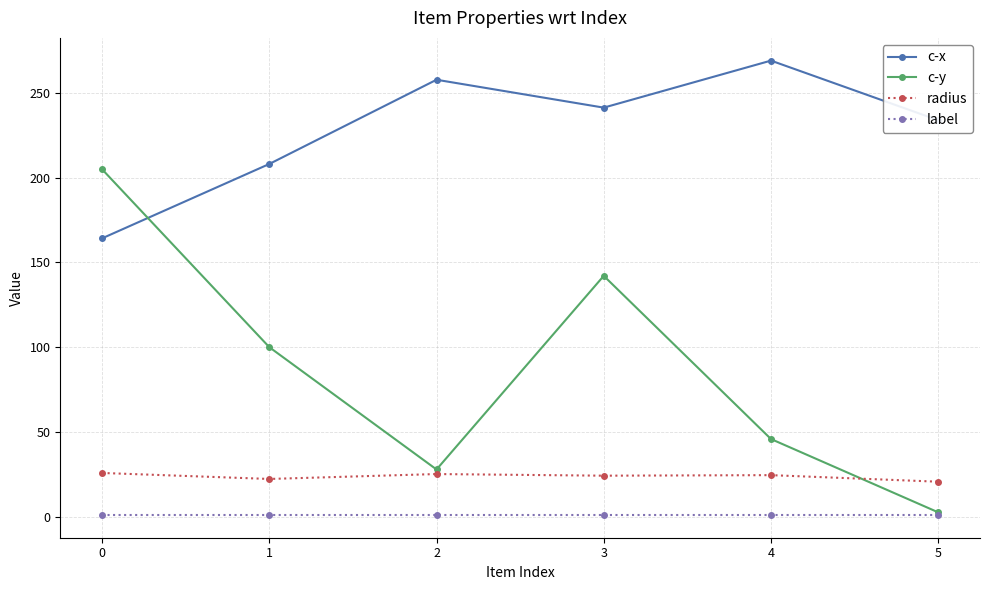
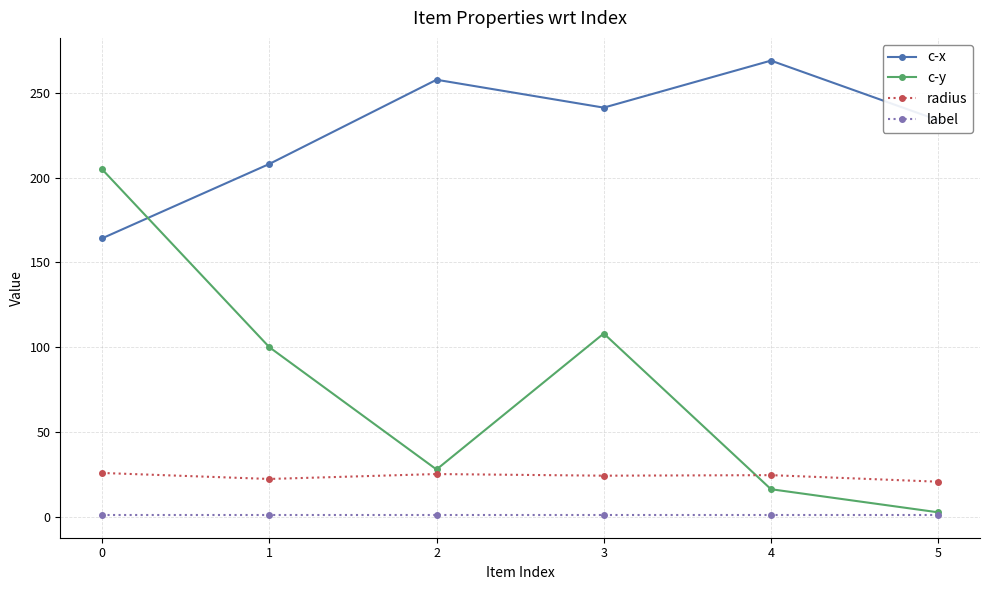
  {
    "c-y": {
      "0": 205,
      "1": 100,
      "2": 28,
-     "3": 142,
-     "4": 46,
+     "3": 108,
+     "4": 16,
      "5": 3
    },
    "radius": {
      "0": 26,
      "1": 22,
      "2": 25,
      "3": 24,
      "4": 25,
      "5": 21
    }
  }
